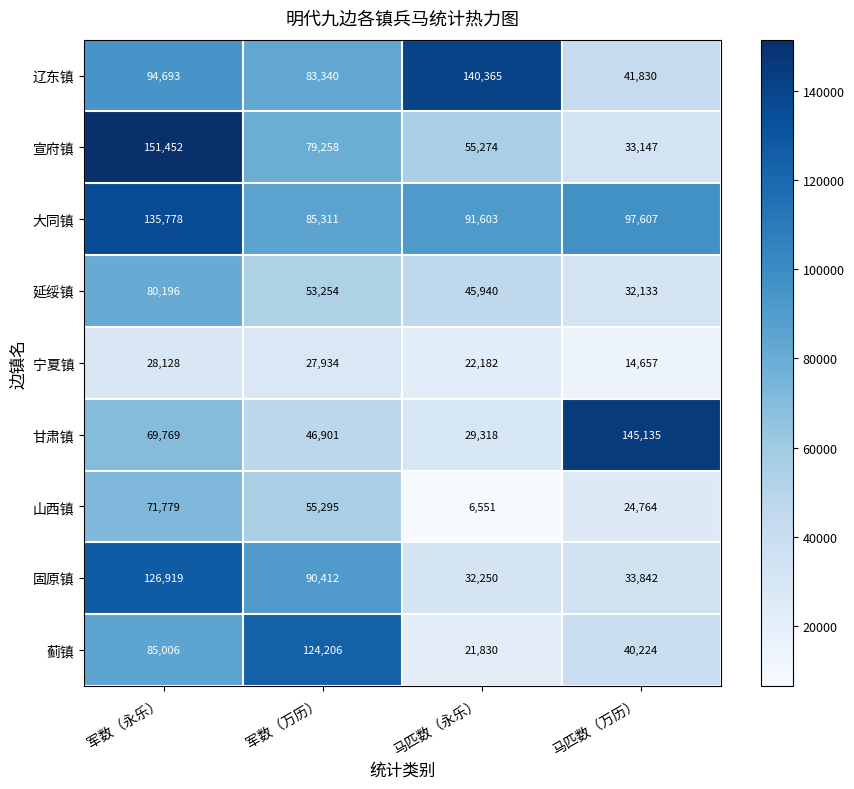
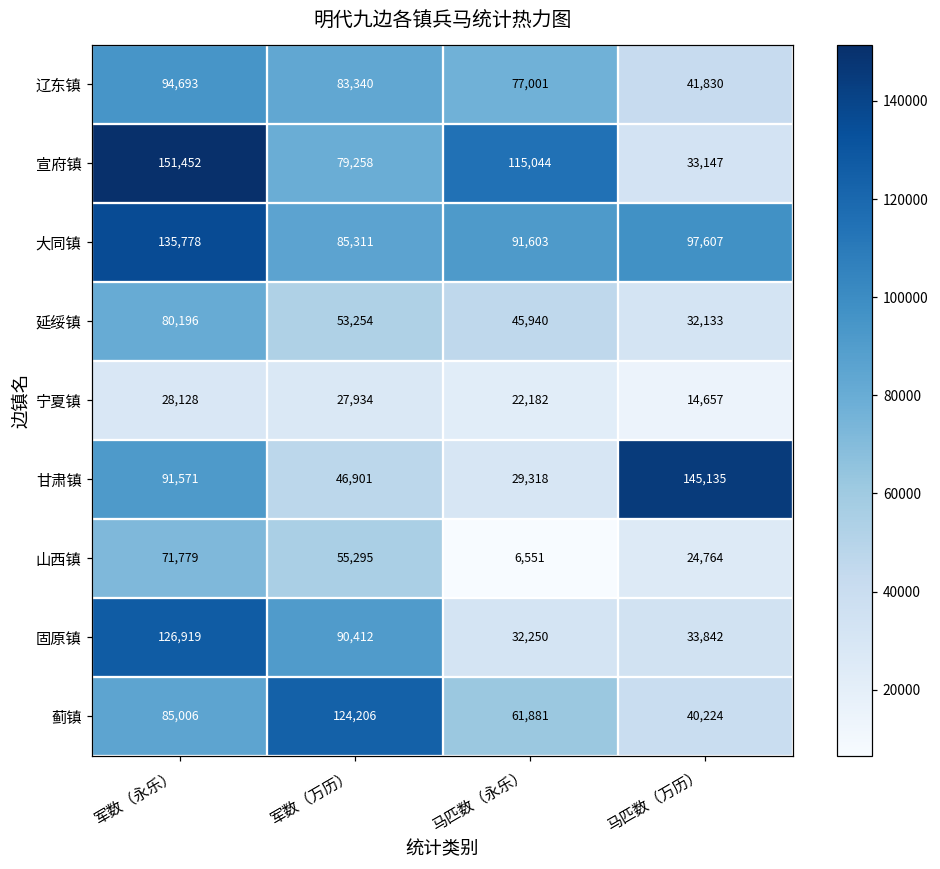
  {
    "辽东镇": {
      "军数（永乐）": "94,693",
      "军数（万历）": "83,340",
-     "马匹数（永乐）": "140,365",
+     "马匹数（永乐）": "77,001",
      "马匹数（万历）": "41,830"
    },
    "宣府镇": {
      "军数（永乐）": "151,452",
      "军数（万历）": "79,258",
-     "马匹数（永乐）": "55,274",
+     "马匹数（永乐）": "115,044",
      "马匹数（万历）": "33,147"
    },
    "大同镇": {
      "军数（永乐）": "135,778",
      "军数（万历）": "85,311",
      "马匹数（永乐）": "91,603",
      "马匹数（万历）": "97,607"
    },
    "延绥镇": {
      "军数（永乐）": "80,196",
      "军数（万历）": "53,254",
      "马匹数（永乐）": "45,940",
      "马匹数（万历）": "32,133"
    },
    "宁夏镇": {
      "军数（永乐）": "28,128",
      "军数（万历）": "27,934",
      "马匹数（永乐）": "22,182",
      "马匹数（万历）": "14,657"
    },
    "甘肃镇": {
-     "军数（永乐）": "69,769",
+     "军数（永乐）": "91,571",
      "军数（万历）": "46,901",
      "马匹数（永乐）": "29,318",
      "马匹数（万历）": "145,135"
    },
    "山西镇": {
      "军数（永乐）": "71,779",
      "军数（万历）": "55,295",
      "马匹数（永乐）": "6,551",
      "马匹数（万历）": "24,764"
    },
    "固原镇": {
      "军数（永乐）": "126,919",
      "军数（万历）": "90,412",
      "马匹数（永乐）": "32,250",
      "马匹数（万历）": "33,842"
    },
    "蓟镇": {
      "军数（永乐）": "85,006",
      "军数（万历）": "124,206",
-     "马匹数（永乐）": "21,830",
+     "马匹数（永乐）": "61,881",
      "马匹数（万历）": "40,224"
    }
  }
